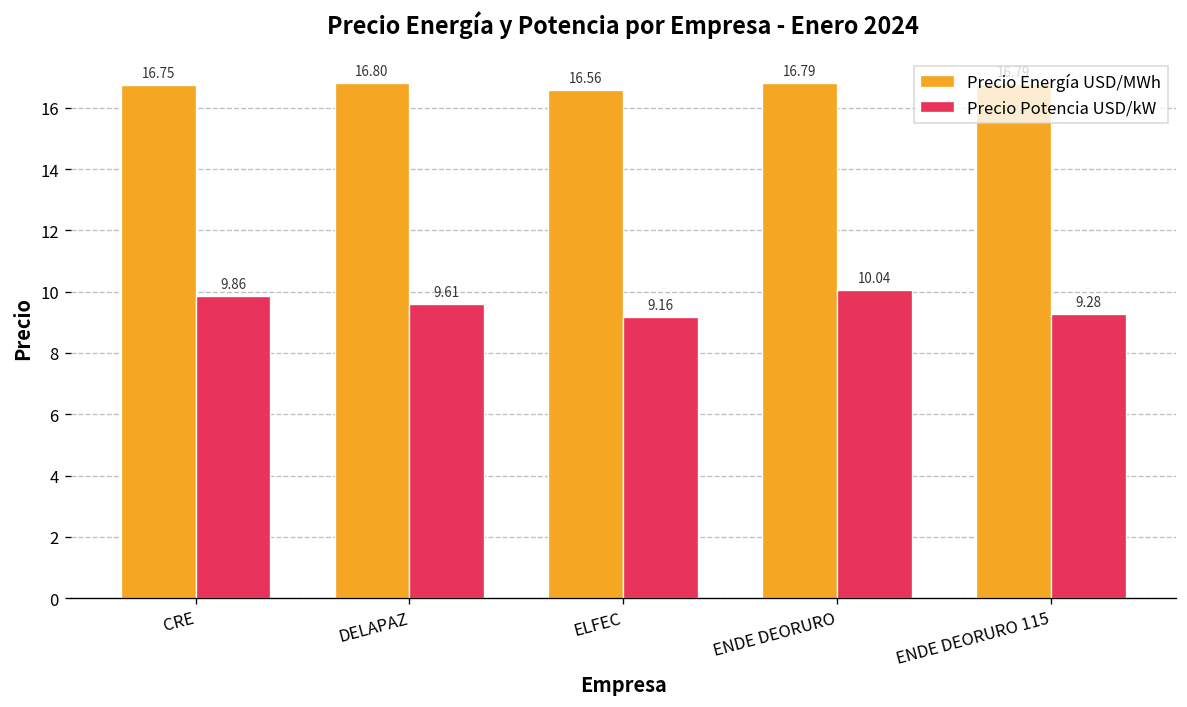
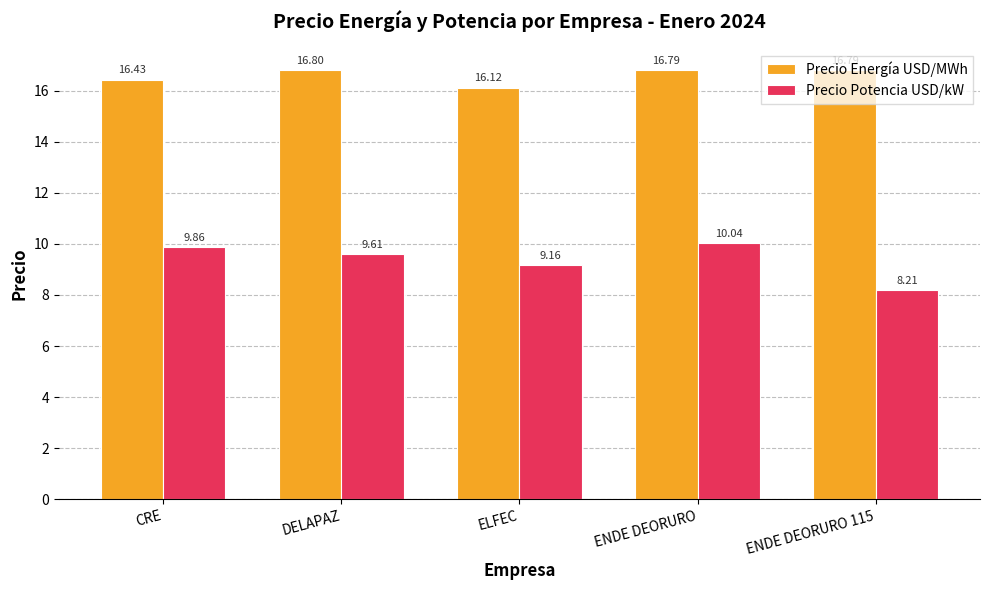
  {
    "Precio Energía USD/MWh": {
-     "CRE": 16.75,
+     "CRE": 16.43,
      "DELAPAZ": 16.80,
-     "ELFEC": 16.56,
+     "ELFEC": 16.12,
      "ENDE DEORURO": 16.79
    },
    "Precio Potencia USD/kW": {
      "CRE": 9.86,
      "DELAPAZ": 9.61,
      "ELFEC": 9.16,
      "ENDE DEORURO": 10.04,
-     "ENDE DEORURO 115": 9.28
+     "ENDE DEORURO 115": 8.21
    }
  }
